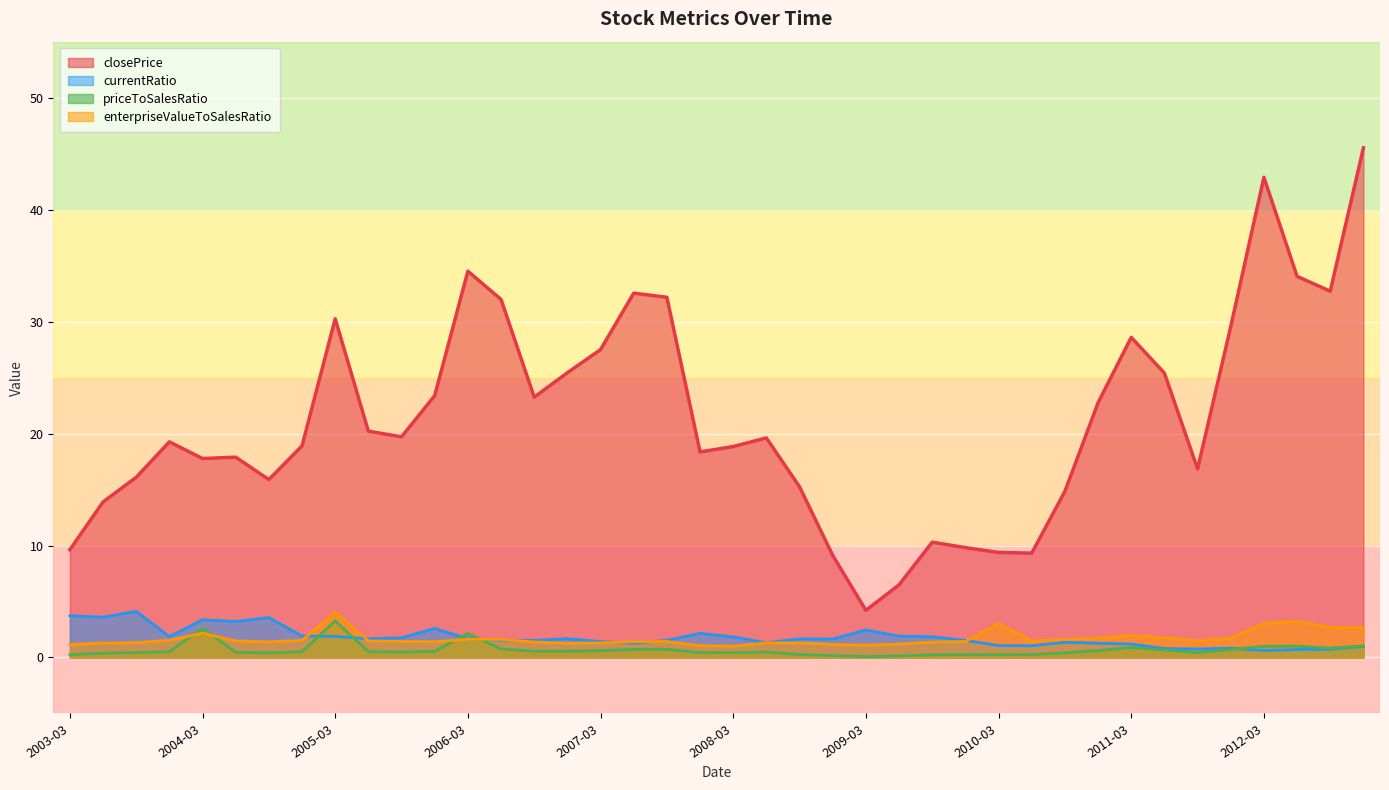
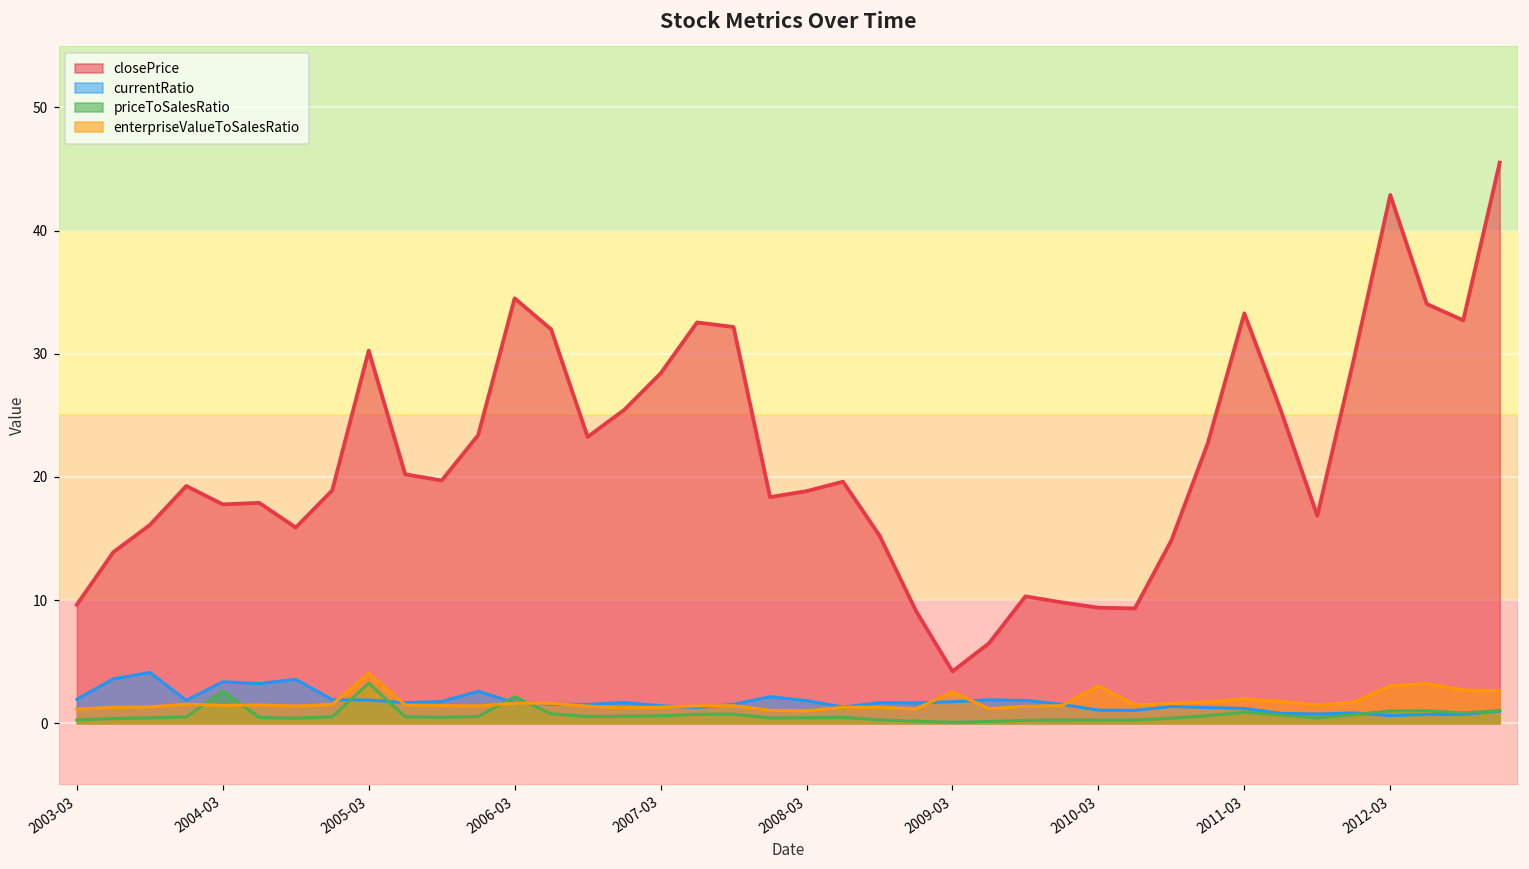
  {
    "closePrice": {
      "2003-03": 9.6,
      "2004-03": 17.8,
      "2005-03": 30.3,
      "2006-03": 34.5,
-     "2007-03": 27.5,
+     "2007-03": 28.4,
      "2008-03": 18.8,
      "2009-03": 4.2,
      "2010-03": 9.4,
-     "2011-03": 28.6,
+     "2011-03": 33.3,
      "2012-03": 42.9
    },
    "currentRatio": {
-     "2003-03": 3.7,
+     "2003-03": 1.9,
      "2004-03": 3.4,
      "2005-03": 1.9,
      "2008-03": 1.8,
-     "2009-03": 2.5,
+     "2009-03": 1.7,
      "2010-03": 1.1,
      "2011-03": 1.2,
      "2012-03": 0.6
    },
    "priceToSalesRatio": {
      "2003-03": 0.3,
      "2004-03": 2.6,
      "2005-03": 3.3,
      "2006-03": 2.1,
      "2007-03": 0.6,
      "2008-03": 0.4,
      "2009-03": 0.1,
      "2010-03": 0.3,
      "2011-03": 0.9,
      "2012-03": 1.0
    },
    "enterpriseValueToSalesRatio": {
      "2003-03": 1.2,
-     "2004-03": 2.2,
+     "2004-03": 1.5,
      "2005-03": 4.1,
      "2008-03": 1.0,
-     "2009-03": 1.1,
+     "2009-03": 2.5,
      "2010-03": 3.0,
      "2011-03": 2.0,
      "2012-03": 3.0
    }
  }
